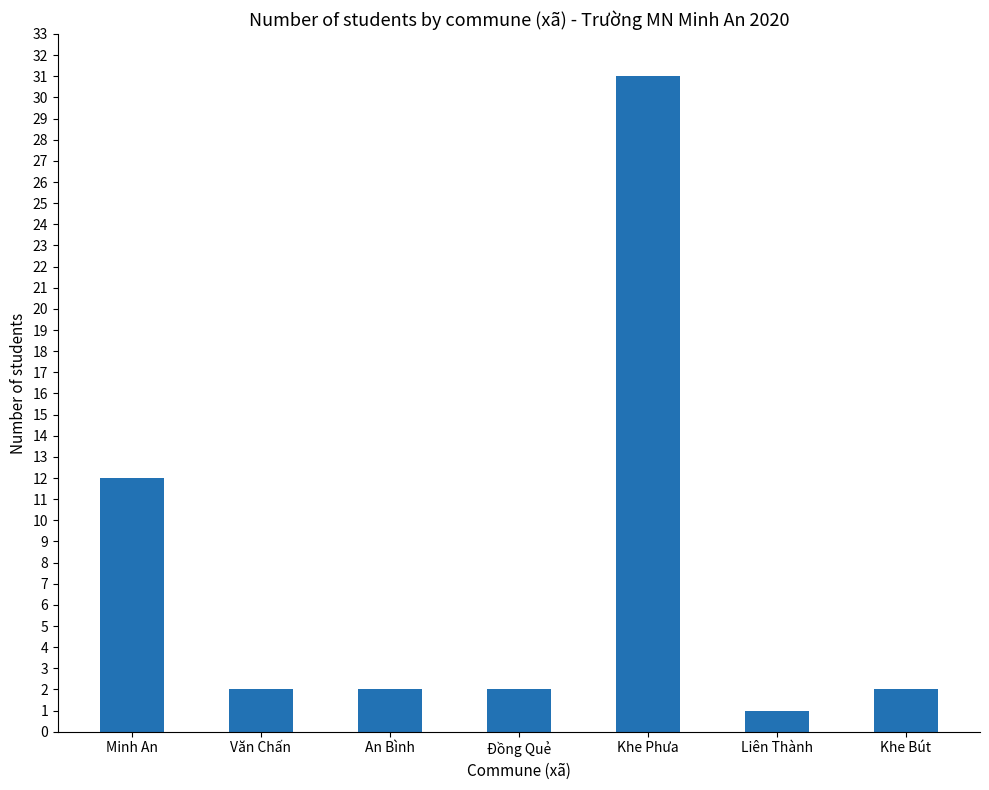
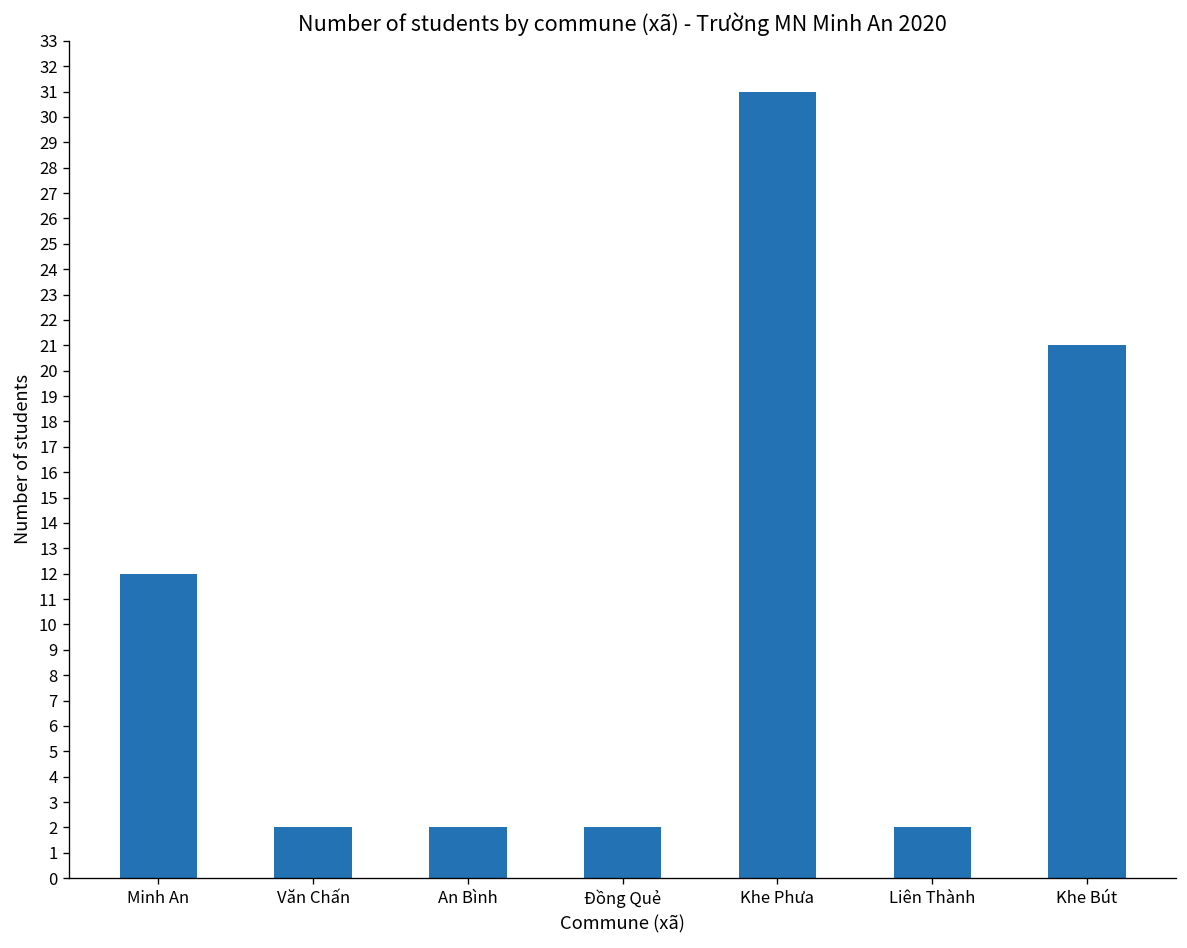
  {
    "Minh An": 12,
    "Văn Chấn": 2,
    "An Bình": 2,
    "Đồng Quẻ": 2,
    "Khe Phưa": 31,
-   "Liên Thành": 1,
-   "Khe Bút": 2
+   "Liên Thành": 2,
+   "Khe Bút": 21
  }
